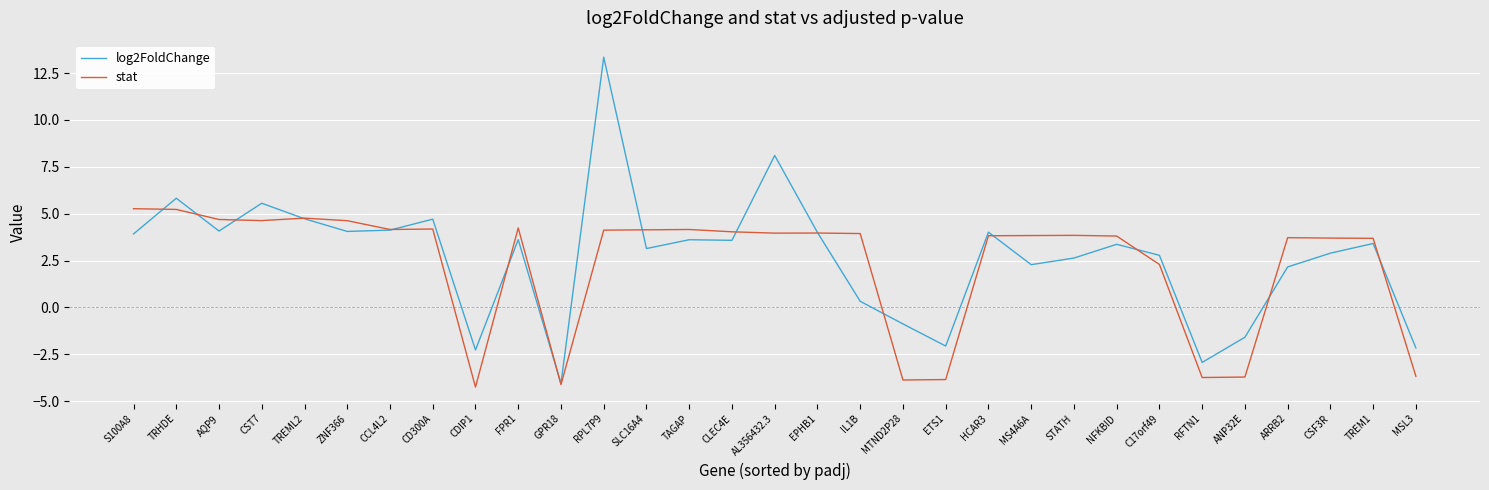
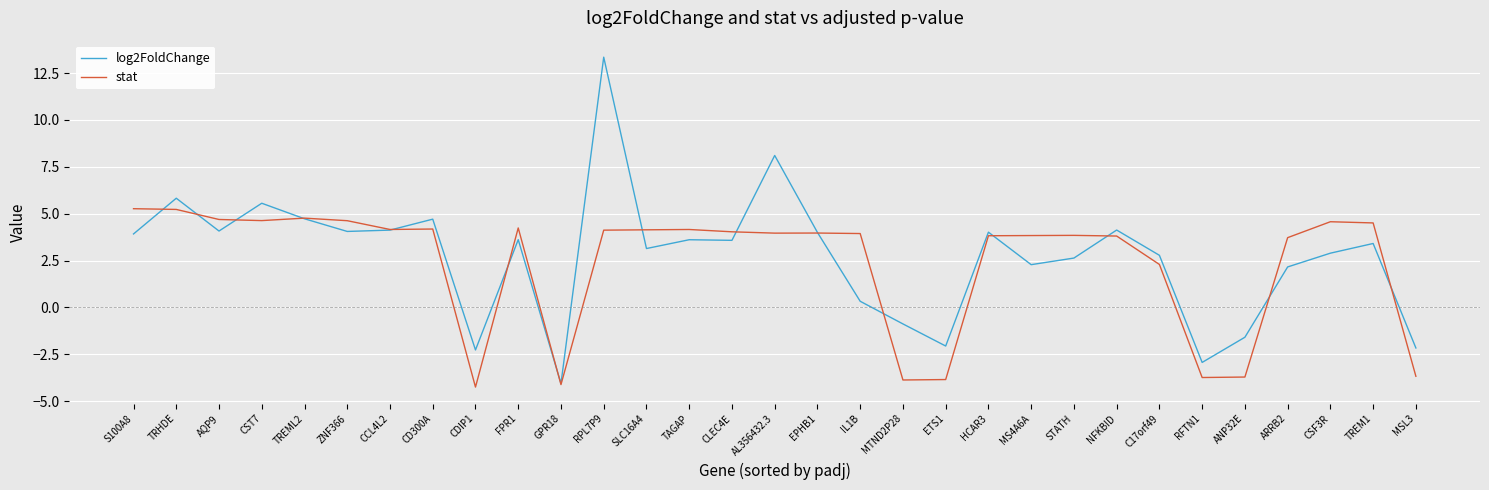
  {
    "log2FoldChange": {
      "S100A8": 3.9,
      "TRHDE": 5.8,
      "AQP9": 4.1,
      "CST7": 5.6,
      "ZNF366": 4.1,
      "CD300A": 4.7,
      "CDIP1": -2.3,
      "FPR1": 3.6,
      "RPL7P9": 13.3,
      "SLC16A4": 3.1,
      "TAGAP": 3.6,
      "CLEC4E": 3.6,
      "AL356432.3": 8.1,
      "IL1B": 0.3,
      "MTND2P28": -0.9,
      "ETS1": -2.1,
      "HCAR3": 4.0,
      "MS4A6A": 2.3,
      "STATH": 2.6,
-     "NFKBID": 3.4,
+     "NFKBID": 4.1,
      "C17orf49": 2.8,
      "RFTN1": -2.9,
      "ANP32E": -1.6,
      "ARRB2": 2.2,
      "CSF3R": 2.9,
      "TREM1": 3.4,
      "MSL3": -2.2
    },
    "stat": {
      "S100A8": 5.3,
      "TRHDE": 5.2,
      "AQP9": 4.7,
      "CST7": 4.6,
      "ZNF366": 4.6,
      "CD300A": 4.2,
      "CDIP1": -4.2,
      "FPR1": 4.2,
      "RPL7P9": 4.1,
      "SLC16A4": 4.1,
      "TAGAP": 4.2,
      "CLEC4E": 4.0,
      "AL356432.3": 4.0,
      "IL1B": 3.9,
      "MTND2P28": -3.9,
      "ETS1": -3.8,
      "HCAR3": 3.8,
      "MS4A6A": 3.8,
      "STATH": 3.8,
      "NFKBID": 3.8,
      "C17orf49": 2.3,
      "RFTN1": -3.7,
      "ANP32E": -3.7,
      "ARRB2": 3.7,
-     "CSF3R": 3.7,
-     "TREM1": 3.7,
+     "CSF3R": 4.6,
+     "TREM1": 4.5,
      "MSL3": -3.7
    }
  }
